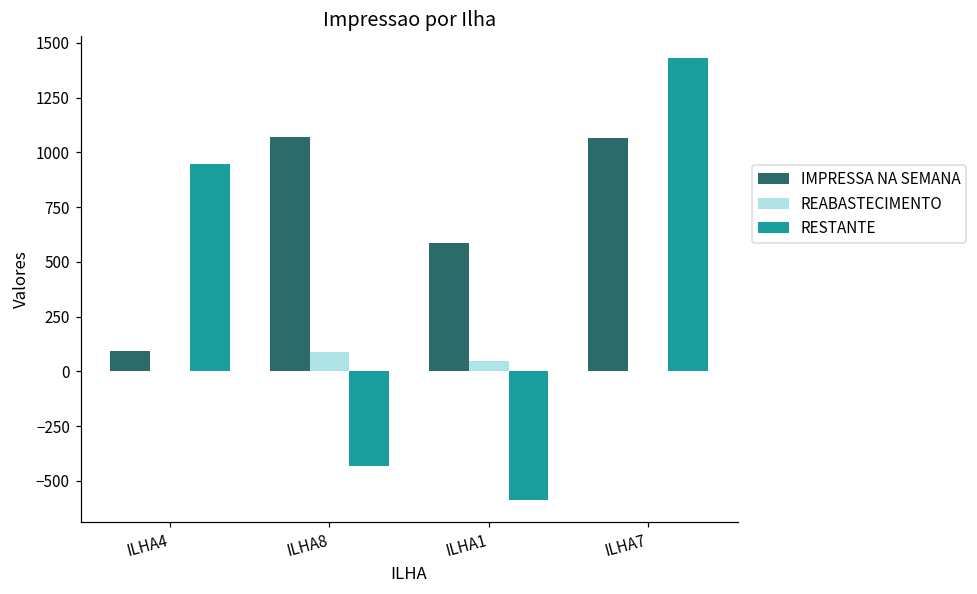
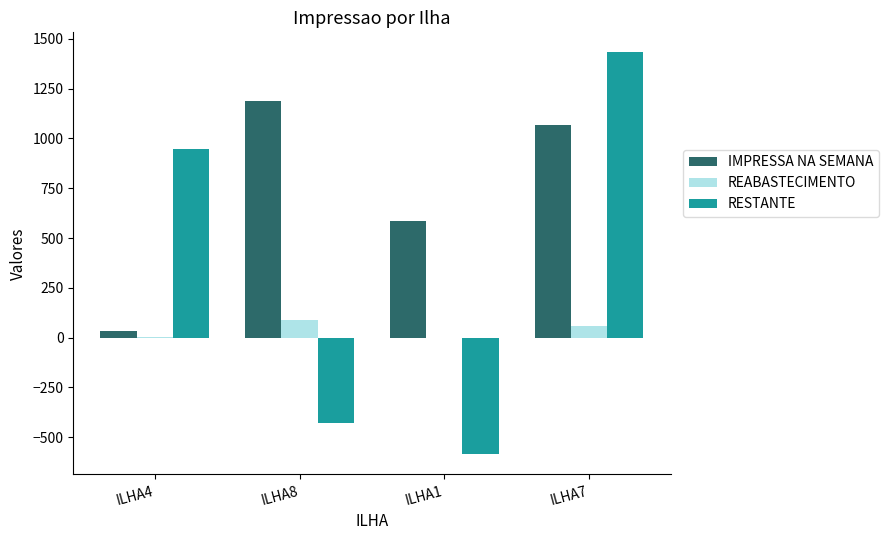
  {
    "IMPRESSA NA SEMANA": {
-     "ILHA4": 100,
-     "ILHA8": 1070,
+     "ILHA4": 40,
+     "ILHA8": 1190,
      "ILHA1": 590,
      "ILHA7": 1070
    },
    "REABASTECIMENTO": {
      "ILHA8": 90,
-     "ILHA1": 50,
-     "ILHA7": 0
+     "ILHA1": 0,
+     "ILHA7": 60
    },
    "RESTANTE": {
      "ILHA4": 950,
      "ILHA8": -430,
      "ILHA1": -590,
      "ILHA7": 1430
    }
  }
